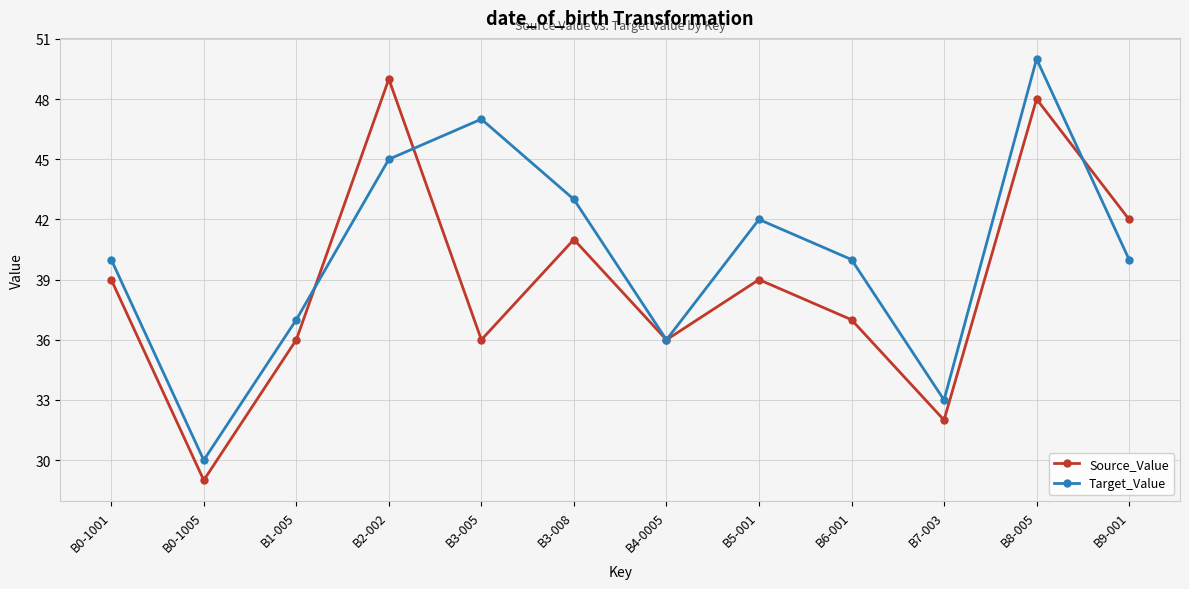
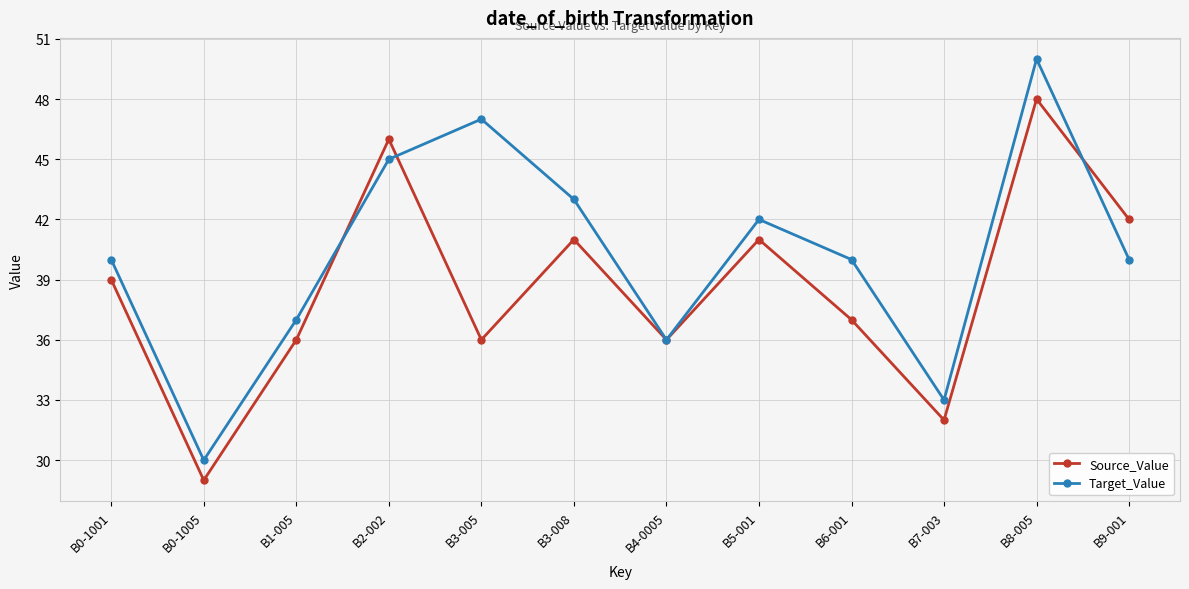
  {
    "Source_Value": {
      "B0-1001": 39,
      "B0-1005": 29,
      "B1-005": 36,
-     "B2-002": 49,
+     "B2-002": 46,
      "B3-005": 36,
      "B3-008": 41,
-     "B5-001": 39,
+     "B5-001": 41,
      "B6-001": 37,
      "B7-003": 32,
      "B8-005": 48,
      "B9-001": 42
    },
    "Target_Value": {
      "B0-1001": 40,
      "B0-1005": 30,
      "B1-005": 37,
      "B2-002": 45,
      "B3-005": 47,
      "B3-008": 43,
      "B5-001": 42,
      "B6-001": 40,
      "B7-003": 33,
      "B8-005": 50,
      "B9-001": 40
    }
  }
